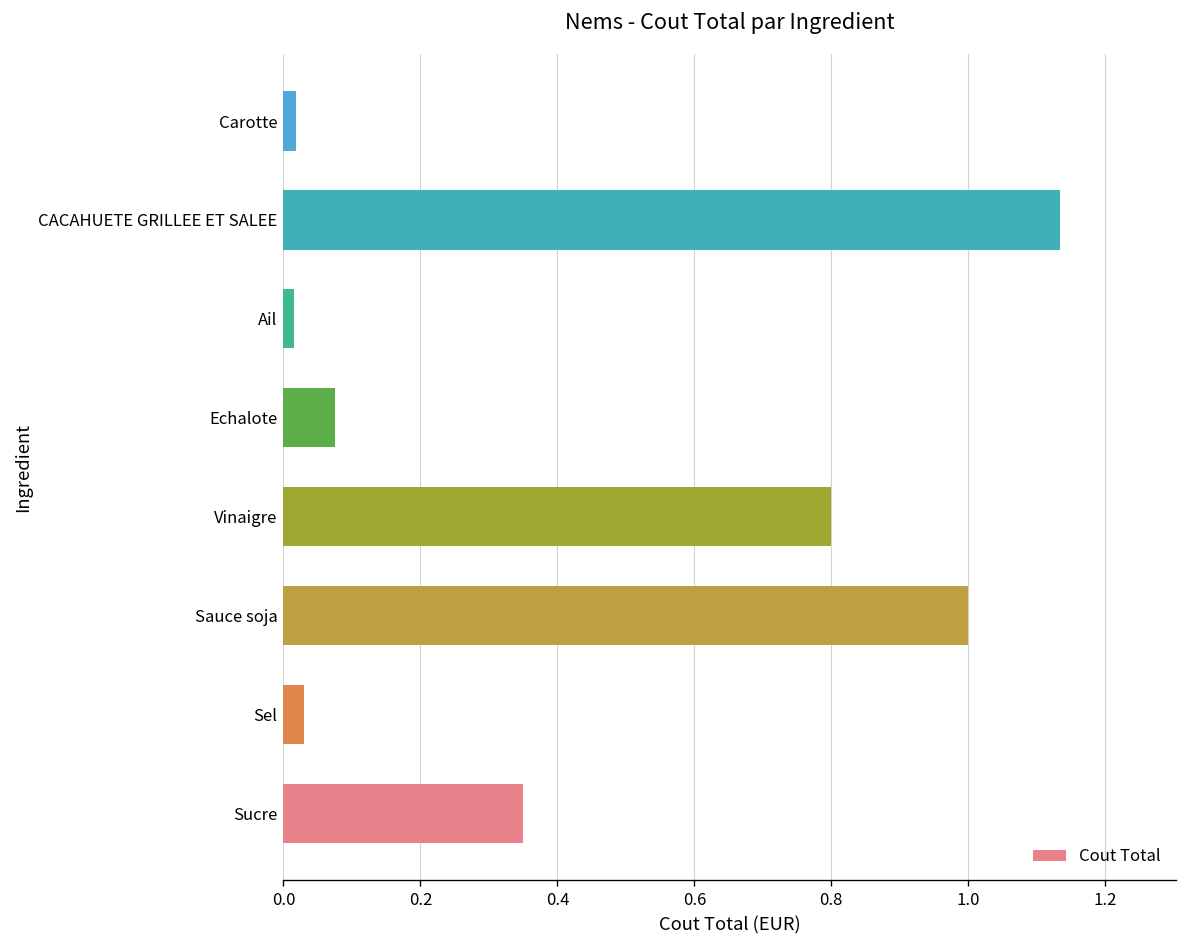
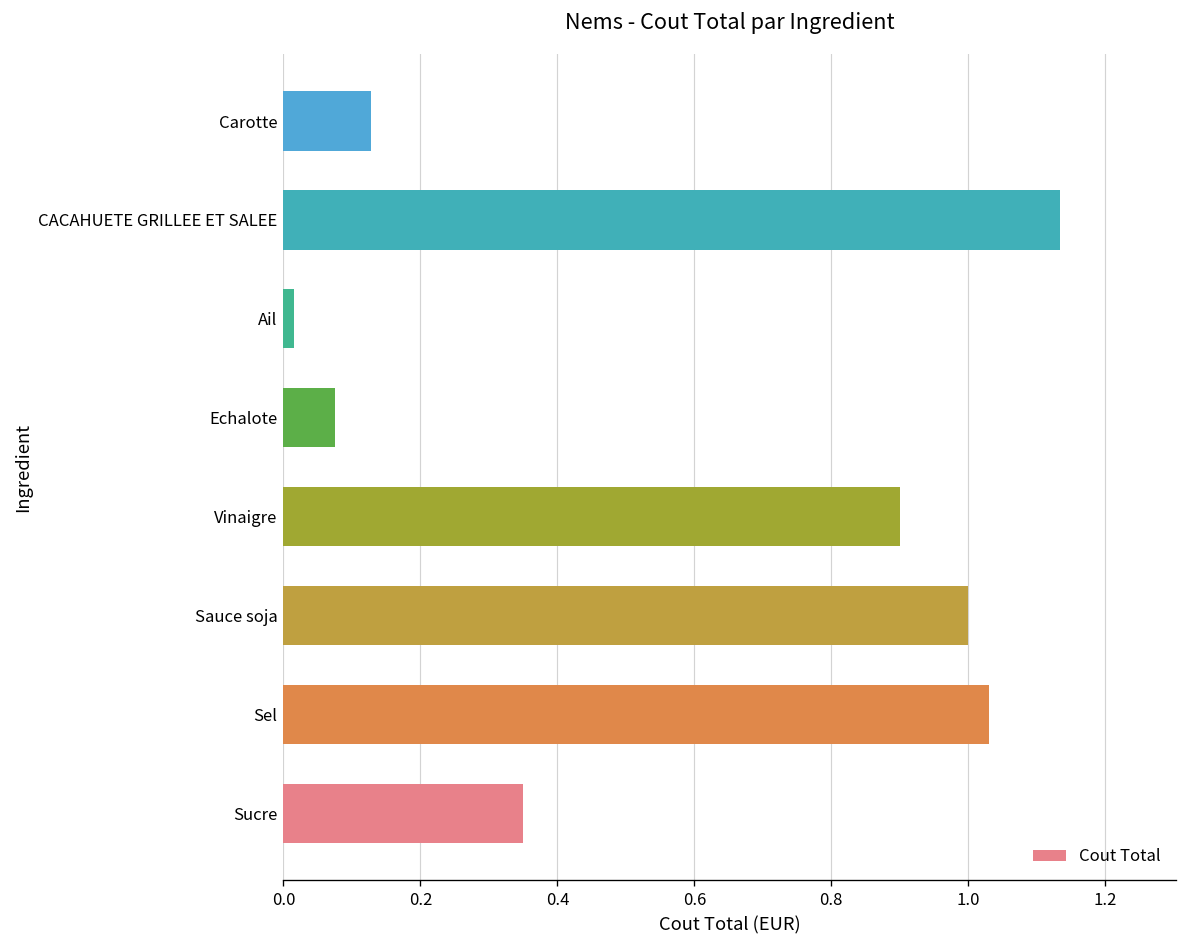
  {
-   "Carotte": 0.02,
+   "Carotte": 0.13,
    "CACAHUETE GRILLEE ET SALEE": 1.13,
    "Ail": 0.02,
    "Echalote": 0.08,
-   "Vinaigre": 0.8,
+   "Vinaigre": 0.9,
    "Sauce soja": 1.00,
-   "Sel": 0.03,
+   "Sel": 1.03,
    "Sucre": 0.35
  }
